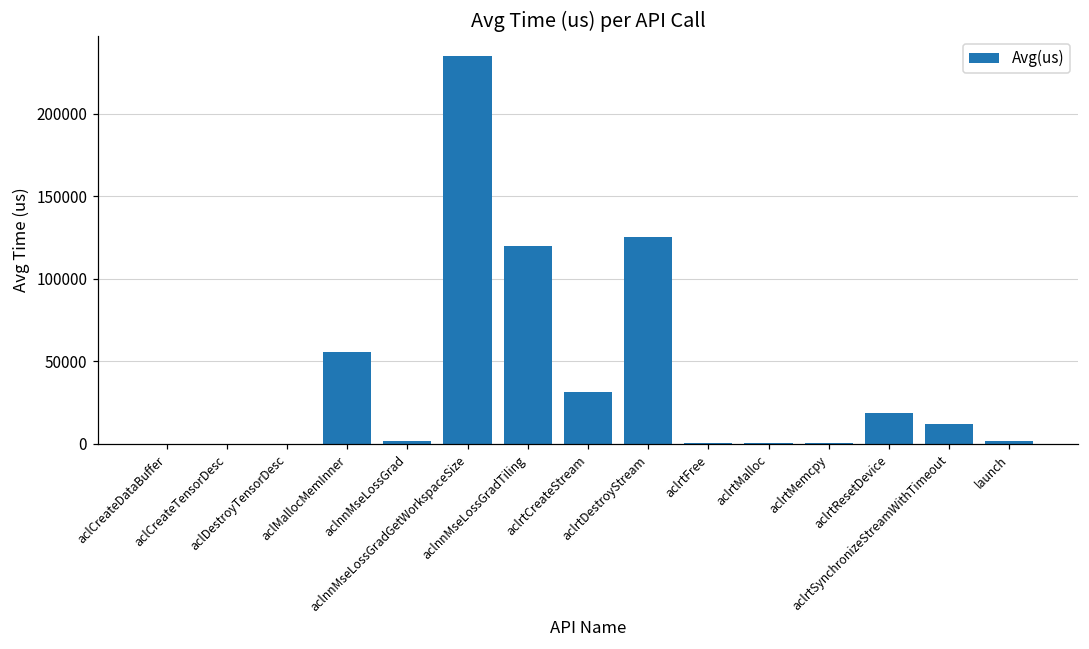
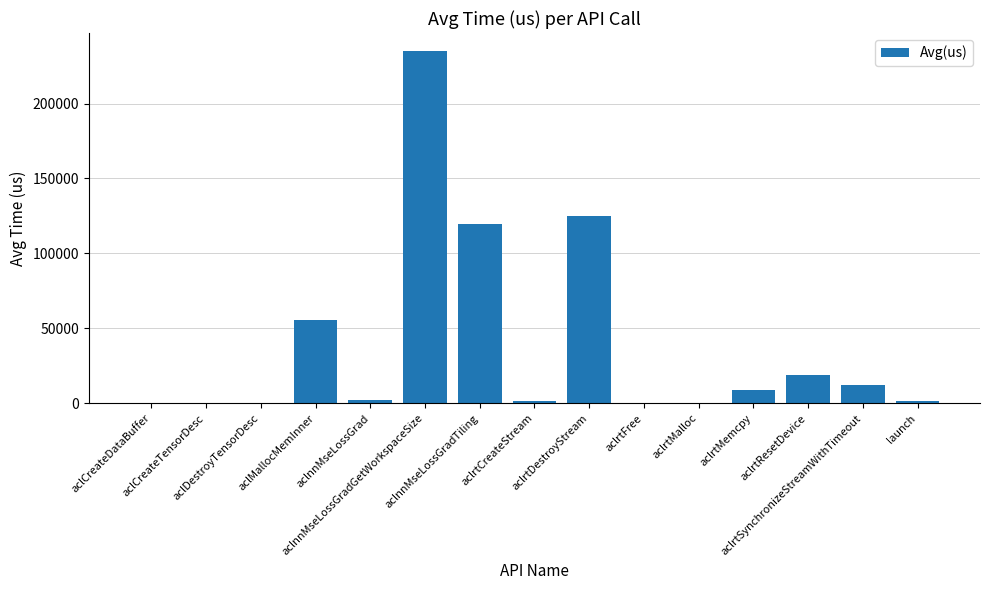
  {
    "aclMallocMemInner": 56000,
    "aclnnMseLossGrad": 2000,
    "aclnnMseLossGradGetWorkspaceSize": 235000,
    "aclnnMseLossGradTiling": 120000,
-   "aclrtCreateStream": 32000,
+   "aclrtCreateStream": 2000,
    "aclrtDestroyStream": 125000,
-   "aclrtMemcpy": 0,
+   "aclrtMemcpy": 9000,
    "aclrtResetDevice": 19000,
    "aclrtSynchronizeStreamWithTimeout": 12000
  }
